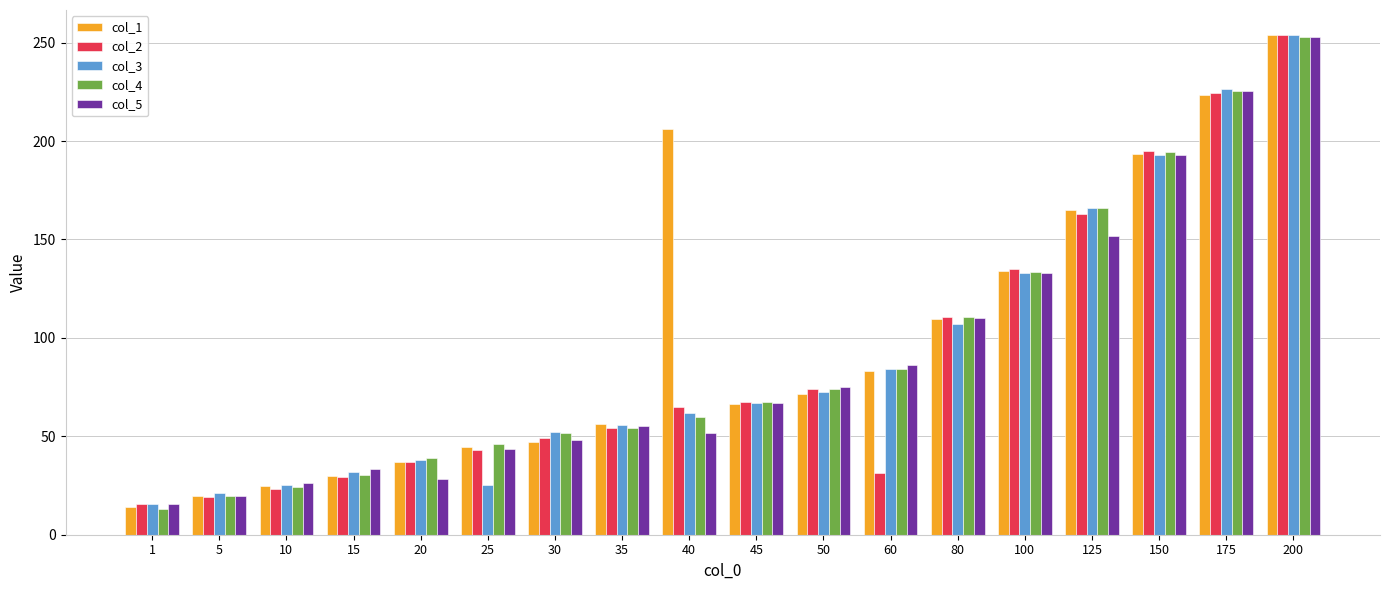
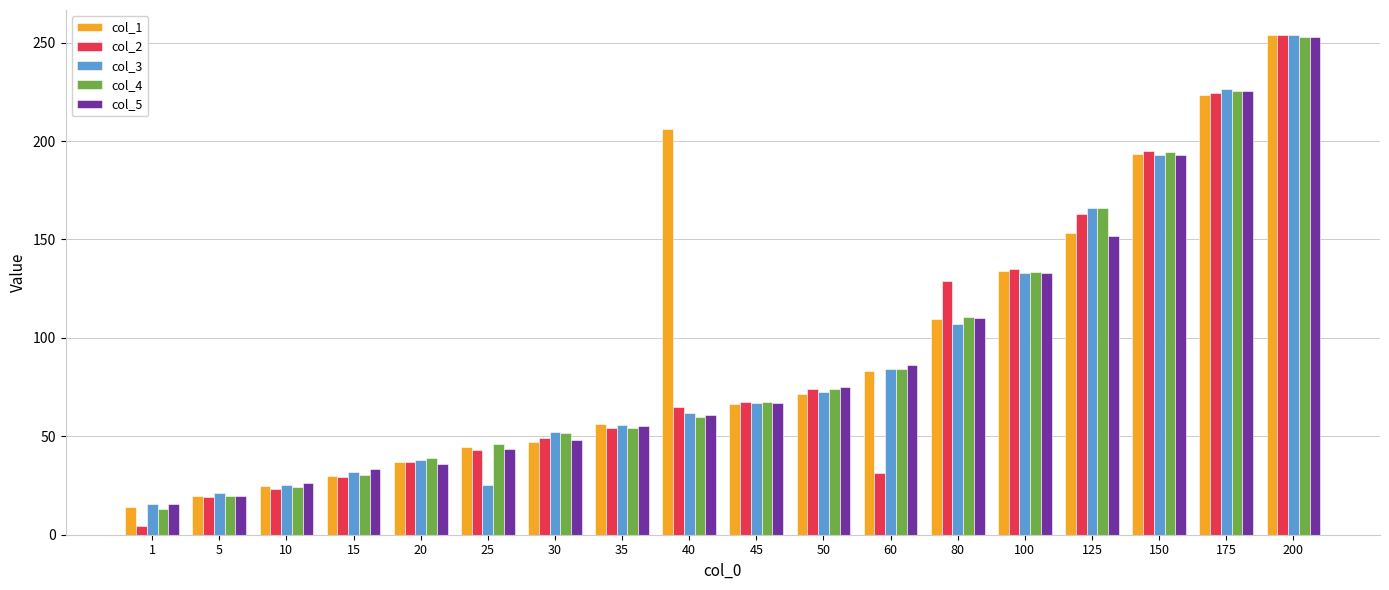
  {
    "col_1": {
      "1": 14,
      "5": 20,
      "10": 25,
      "15": 30,
      "20": 37,
      "25": 45,
      "30": 47,
      "35": 56,
      "40": 206,
      "45": 66,
      "50": 72,
      "60": 83,
      "80": 110,
      "100": 134,
-     "125": 165,
+     "125": 153,
      "150": 193,
      "175": 223,
      "200": 254
    },
    "col_2": {
-     "1": 16,
+     "1": 4,
      "5": 19,
      "10": 23,
      "15": 29,
      "20": 37,
      "25": 43,
      "30": 49,
      "35": 54,
      "40": 65,
      "45": 67,
      "50": 74,
      "60": 31,
-     "80": 111,
+     "80": 129,
      "100": 135,
      "125": 163,
      "150": 195,
      "175": 224,
      "200": 254
    },
    "col_3": {
      "1": 16,
      "5": 21,
      "10": 25,
      "15": 32,
      "20": 38,
      "25": 25,
      "30": 52,
      "35": 55,
      "40": 62,
      "45": 67,
      "50": 73,
      "60": 84,
      "80": 107,
      "100": 133,
      "125": 166,
      "150": 193,
      "175": 226,
      "200": 254
    },
    "col_4": {
      "1": 13,
      "5": 20,
      "10": 24,
      "15": 30,
      "20": 39,
      "25": 46,
      "30": 51,
      "35": 54,
      "40": 60,
      "45": 67,
      "50": 74,
      "60": 84,
      "80": 110,
      "100": 133,
      "125": 166,
      "150": 195,
      "175": 225,
      "200": 253
    },
    "col_5": {
      "1": 16,
      "5": 20,
      "10": 26,
      "15": 33,
-     "20": 28,
+     "20": 36,
      "25": 44,
      "30": 48,
      "35": 55,
-     "40": 52,
+     "40": 61,
      "45": 67,
      "50": 75,
      "60": 86,
      "80": 110,
      "100": 133,
      "125": 152,
      "150": 193,
      "175": 226,
      "200": 253
    }
  }
